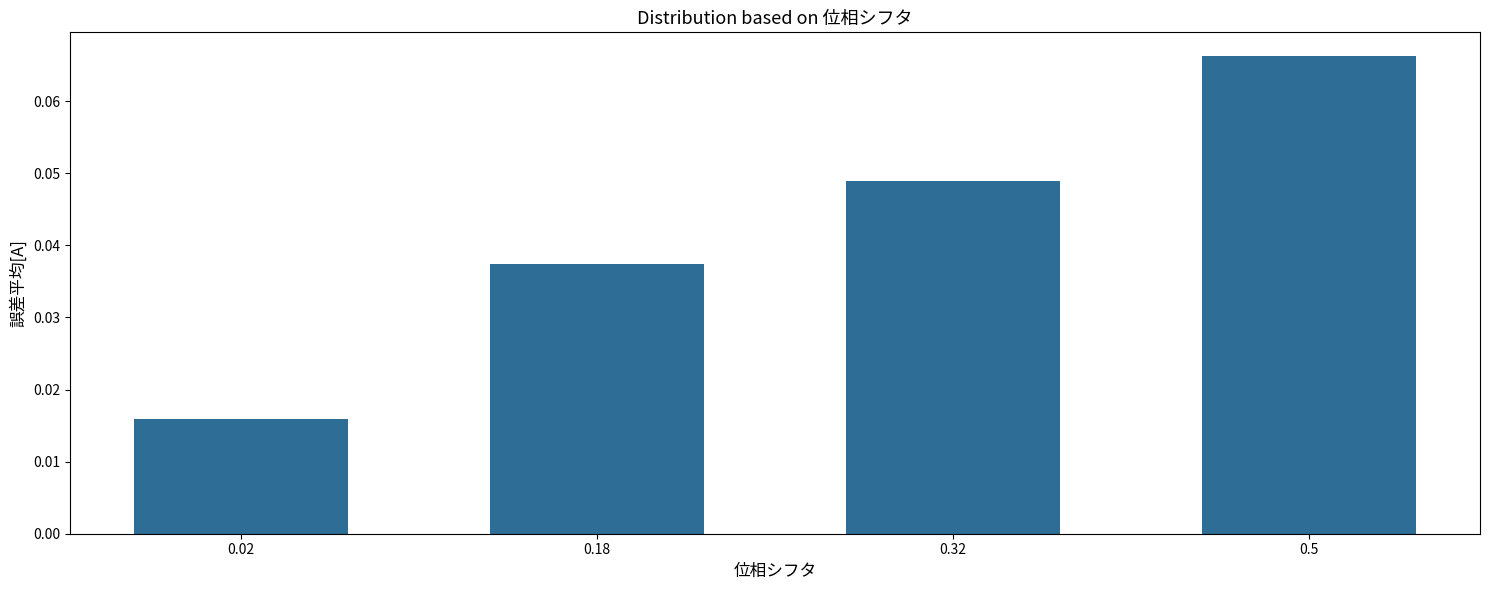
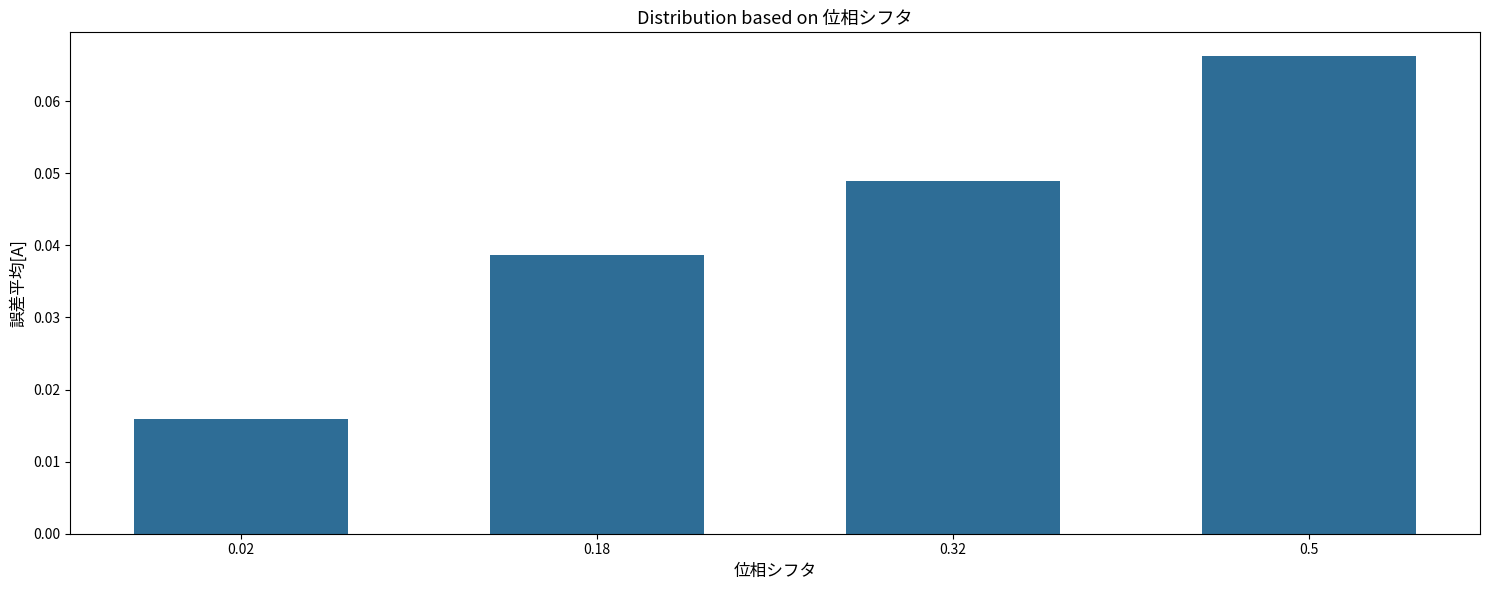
  {
    "0.02": 0.016,
-   "0.18": 0.037,
+   "0.18": 0.039,
    "0.32": 0.049,
    "0.5": 0.066
  }
